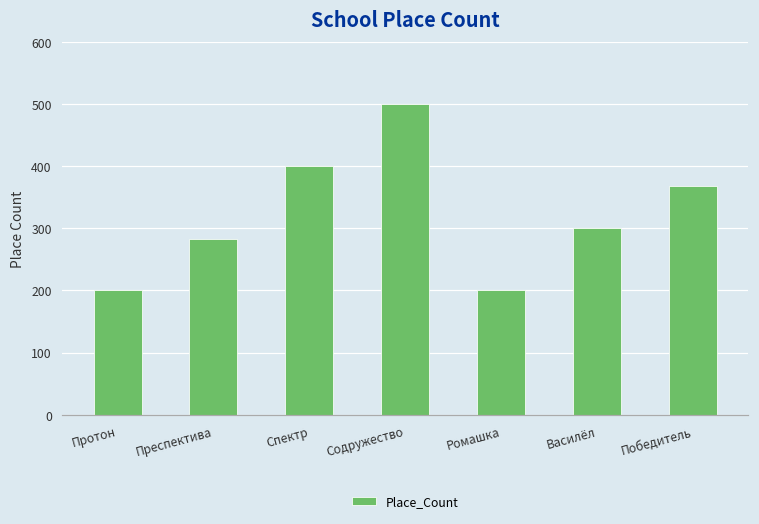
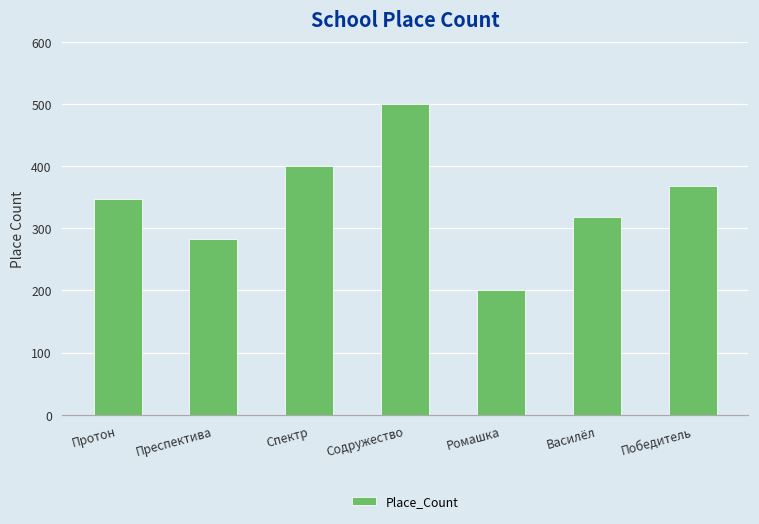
  {
-   "Протон": 200,
+   "Протон": 350,
    "Преспектива": 280,
    "Спектр": 400,
    "Содружество": 500,
    "Ромашка": 200,
-   "Василёл": 300,
+   "Василёл": 320,
    "Победитель": 370
  }
